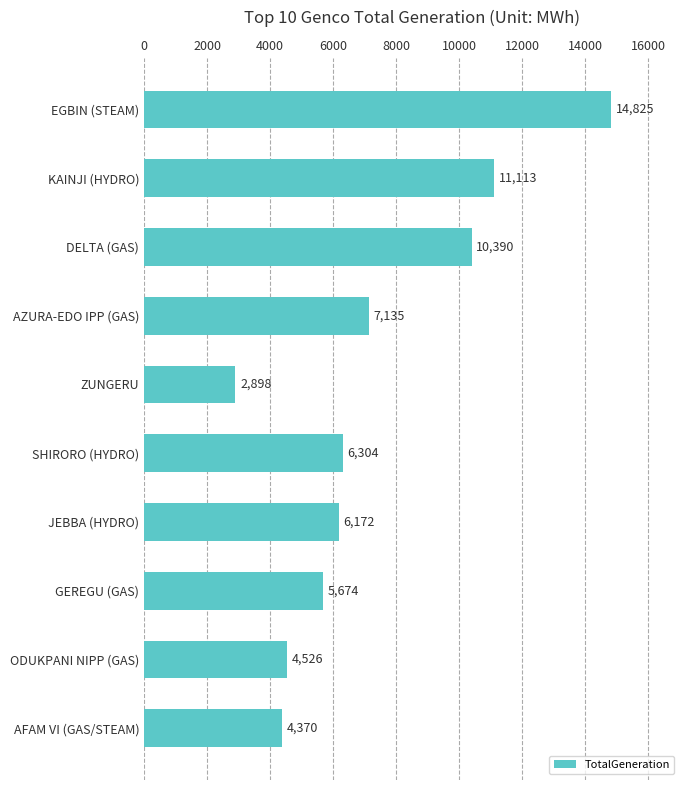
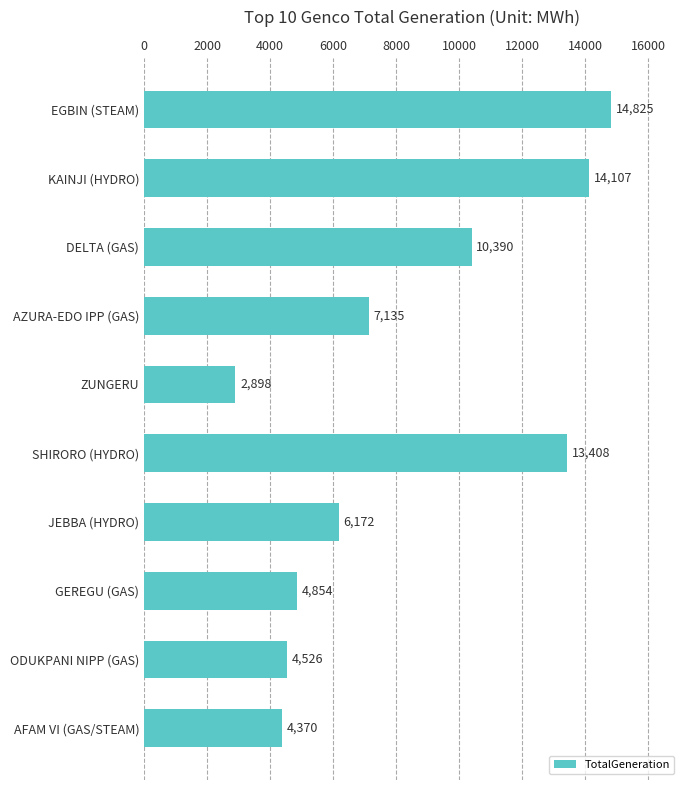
  {
    "EGBIN (STEAM)": "14,825",
-   "KAINJI (HYDRO)": "11,113",
+   "KAINJI (HYDRO)": "14,107",
    "DELTA (GAS)": "10,390",
    "AZURA-EDO IPP (GAS)": "7,135",
    "ZUNGERU": "2,898",
-   "SHIRORO (HYDRO)": "6,304",
+   "SHIRORO (HYDRO)": "13,408",
    "JEBBA (HYDRO)": "6,172",
-   "GEREGU (GAS)": "5,674",
+   "GEREGU (GAS)": "4,854",
    "ODUKPANI NIPP (GAS)": "4,526",
    "AFAM VI (GAS/STEAM)": "4,370"
  }
